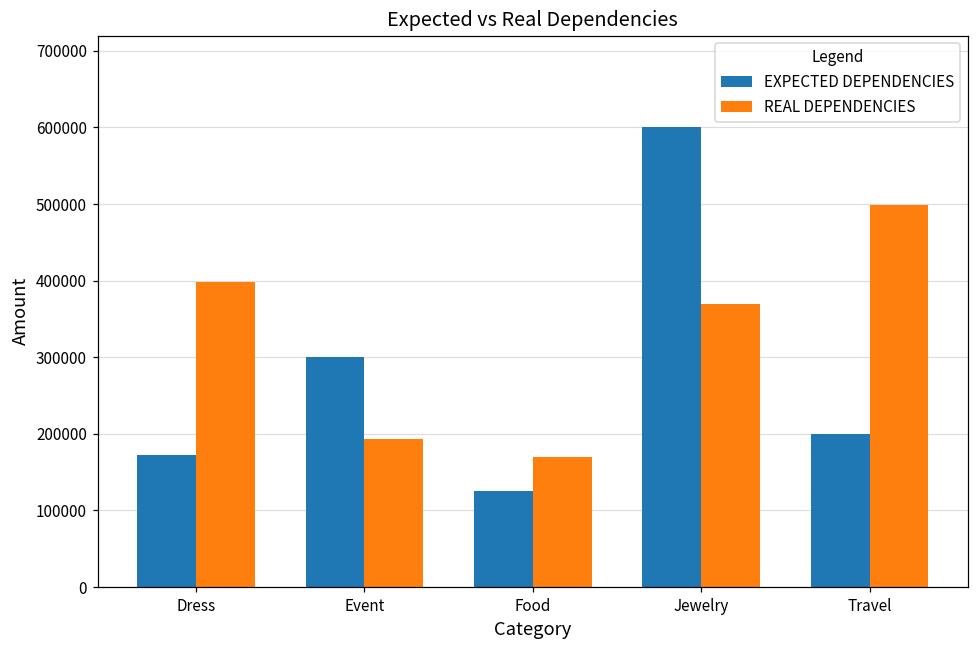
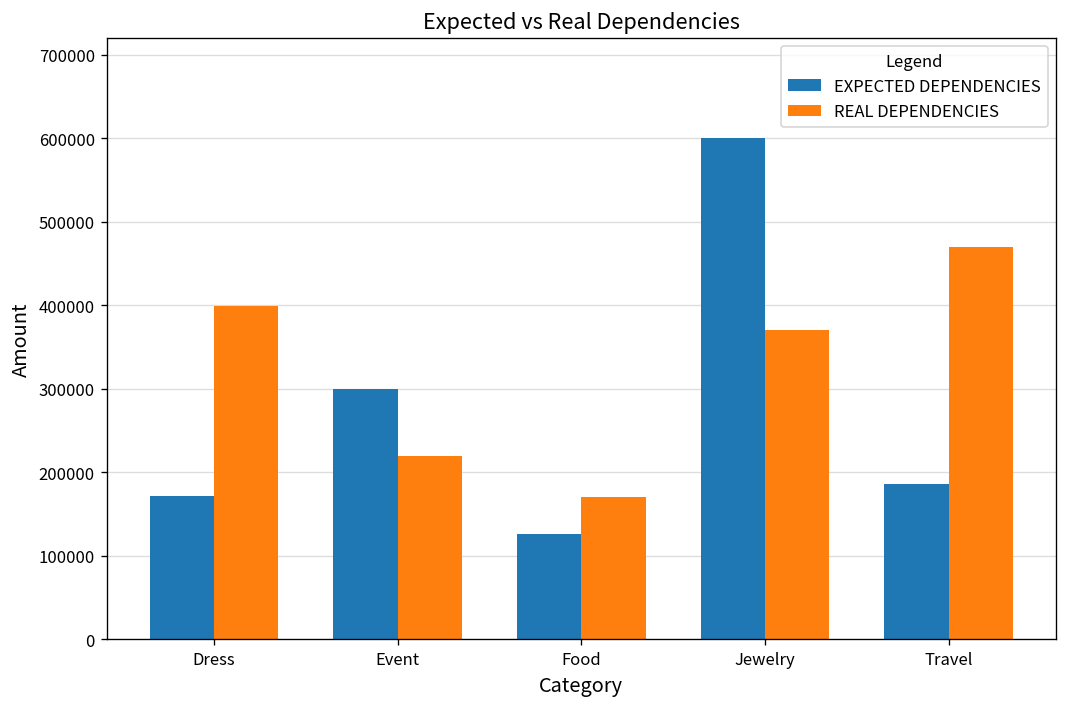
  {
    "EXPECTED DEPENDENCIES": {
      "Dress": 170000,
      "Event": 300000,
      "Food": 130000,
      "Jewelry": 600000,
-     "Travel": 200000
+     "Travel": 190000
    },
    "REAL DEPENDENCIES": {
      "Dress": 400000,
-     "Event": 190000,
+     "Event": 220000,
      "Food": 170000,
      "Jewelry": 370000,
-     "Travel": 500000
+     "Travel": 470000
    }
  }
